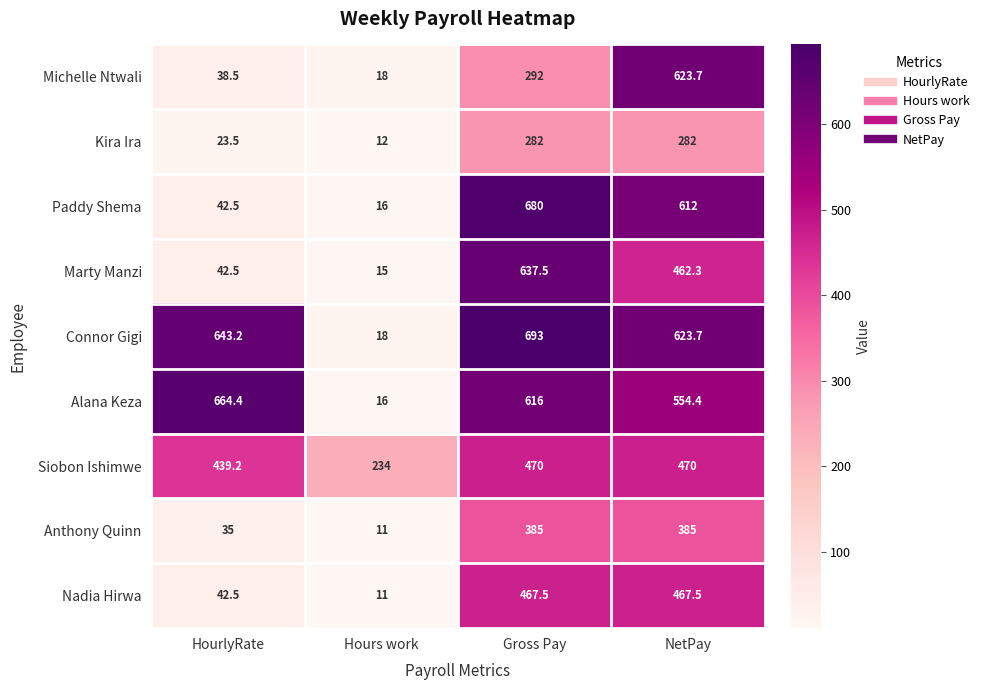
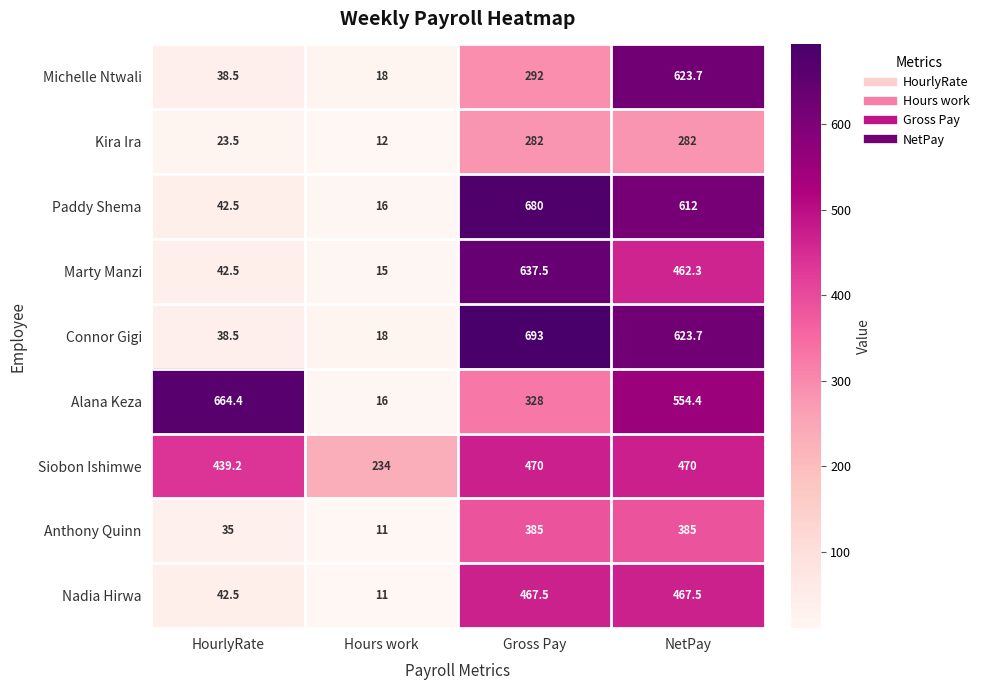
  {
    "Michelle Ntwali": {
      "HourlyRate": 38.5,
      "Hours work": 18,
      "Gross Pay": 292,
      "NetPay": 623.7
    },
    "Kira Ira": {
      "HourlyRate": 23.5,
      "Hours work": 12,
      "Gross Pay": 282,
      "NetPay": 282
    },
    "Paddy Shema": {
      "HourlyRate": 42.5,
      "Hours work": 16,
      "Gross Pay": 680,
      "NetPay": 612
    },
    "Marty Manzi": {
      "HourlyRate": 42.5,
      "Hours work": 15,
      "Gross Pay": 637.5,
      "NetPay": 462.3
    },
    "Connor Gigi": {
-     "HourlyRate": 643.2,
+     "HourlyRate": 38.5,
      "Hours work": 18,
      "Gross Pay": 693,
      "NetPay": 623.7
    },
    "Alana Keza": {
      "HourlyRate": 664.4,
      "Hours work": 16,
-     "Gross Pay": 616,
+     "Gross Pay": 328,
      "NetPay": 554.4
    },
    "Siobon Ishimwe": {
      "HourlyRate": 439.2,
      "Hours work": 234,
      "Gross Pay": 470,
      "NetPay": 470
    },
    "Anthony Quinn": {
      "HourlyRate": 35,
      "Hours work": 11,
      "Gross Pay": 385,
      "NetPay": 385
    },
    "Nadia Hirwa": {
      "HourlyRate": 42.5,
      "Hours work": 11,
      "Gross Pay": 467.5,
      "NetPay": 467.5
    }
  }
